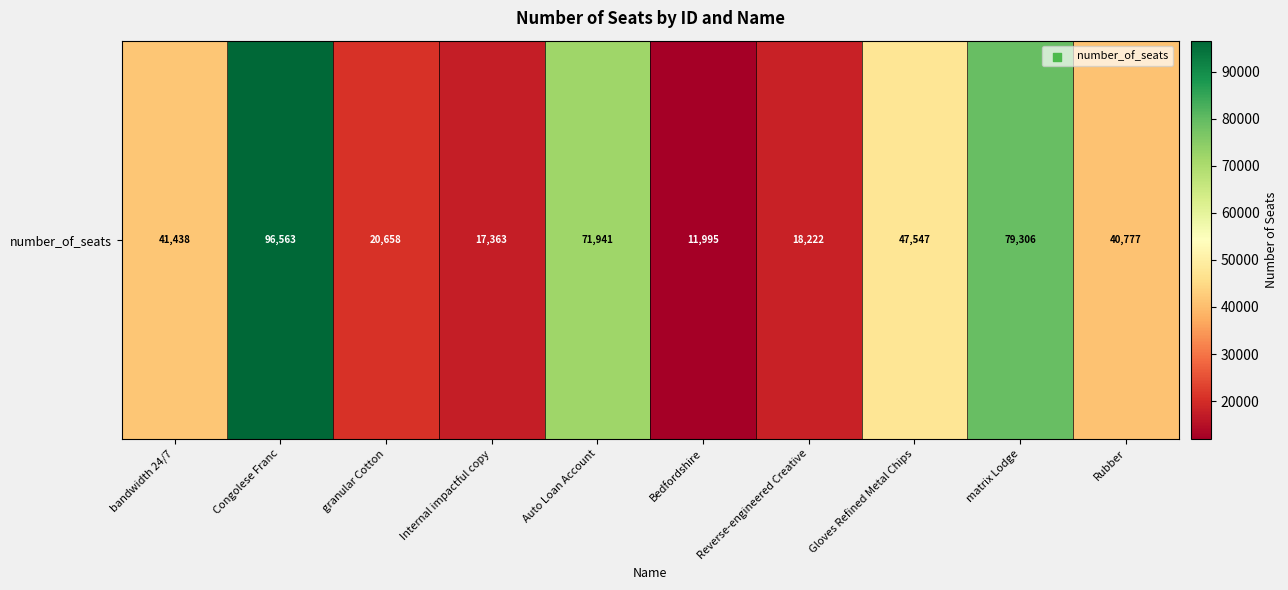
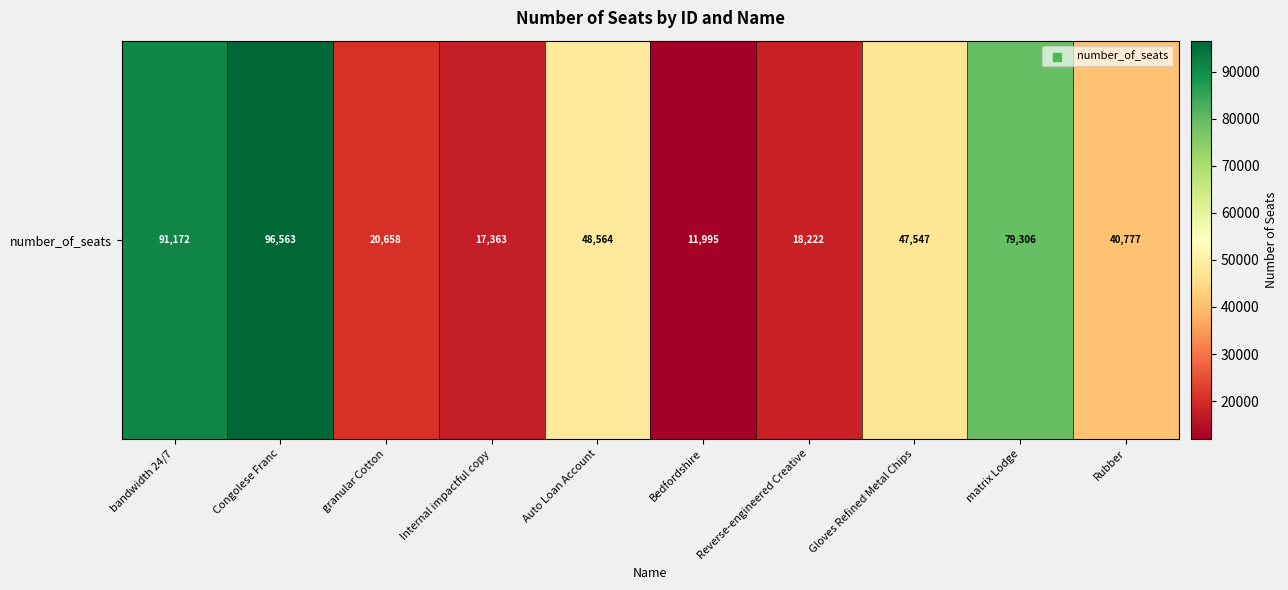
  {
    "number_of_seats": {
-     "bandwidth 24/7": "41,438",
+     "bandwidth 24/7": "91,172",
      "Congolese Franc": "96,563",
      "granular Cotton": "20,658",
      "Internal impactful copy": "17,363",
-     "Auto Loan Account": "71,941",
+     "Auto Loan Account": "48,564",
      "Bedfordshire": "11,995",
      "Reverse-engineered Creative": "18,222",
      "Gloves Refined Metal Chips": "47,547",
      "matrix Lodge": "79,306",
      "Rubber": "40,777"
    }
  }
